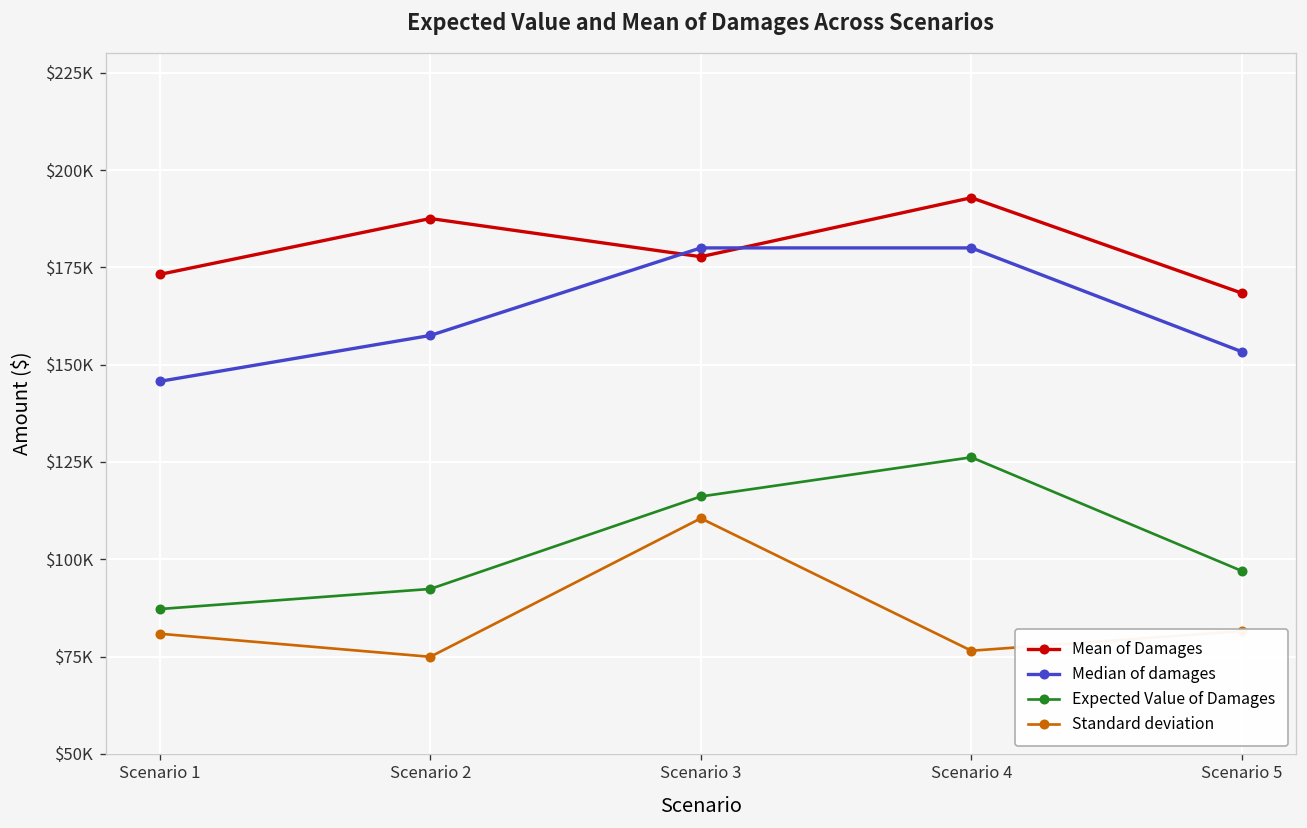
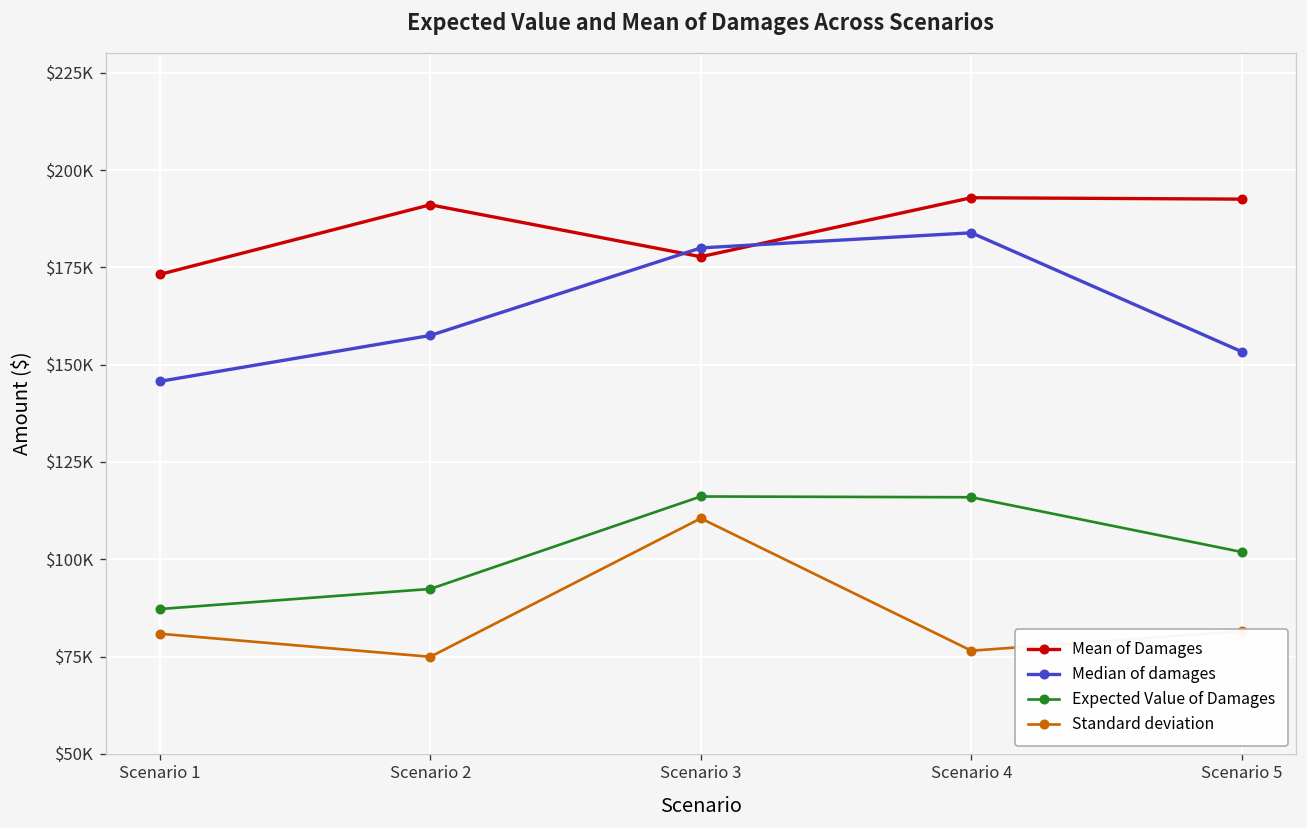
  {
    "Mean of Damages": {
      "Scenario 1": "$173000",
-     "Scenario 2": "$188000",
+     "Scenario 2": "$191000",
      "Scenario 3": "$178000",
      "Scenario 4": "$193000",
-     "Scenario 5": "$168000"
+     "Scenario 5": "$193000"
    },
    "Median of damages": {
      "Scenario 1": "$146000",
      "Scenario 2": "$158000",
      "Scenario 3": "$180000",
-     "Scenario 4": "$180000",
+     "Scenario 4": "$184000",
      "Scenario 5": "$153000"
    },
    "Expected Value of Damages": {
      "Scenario 1": "$87000",
      "Scenario 2": "$92000",
      "Scenario 3": "$116000",
-     "Scenario 4": "$126000",
-     "Scenario 5": "$97000"
+     "Scenario 4": "$116000",
+     "Scenario 5": "$102000"
    },
    "Standard deviation": {
      "Scenario 1": "$81000",
      "Scenario 2": "$75000",
      "Scenario 3": "$111000",
      "Scenario 4": "$76000",
      "Scenario 5": "$82000"
    }
  }
